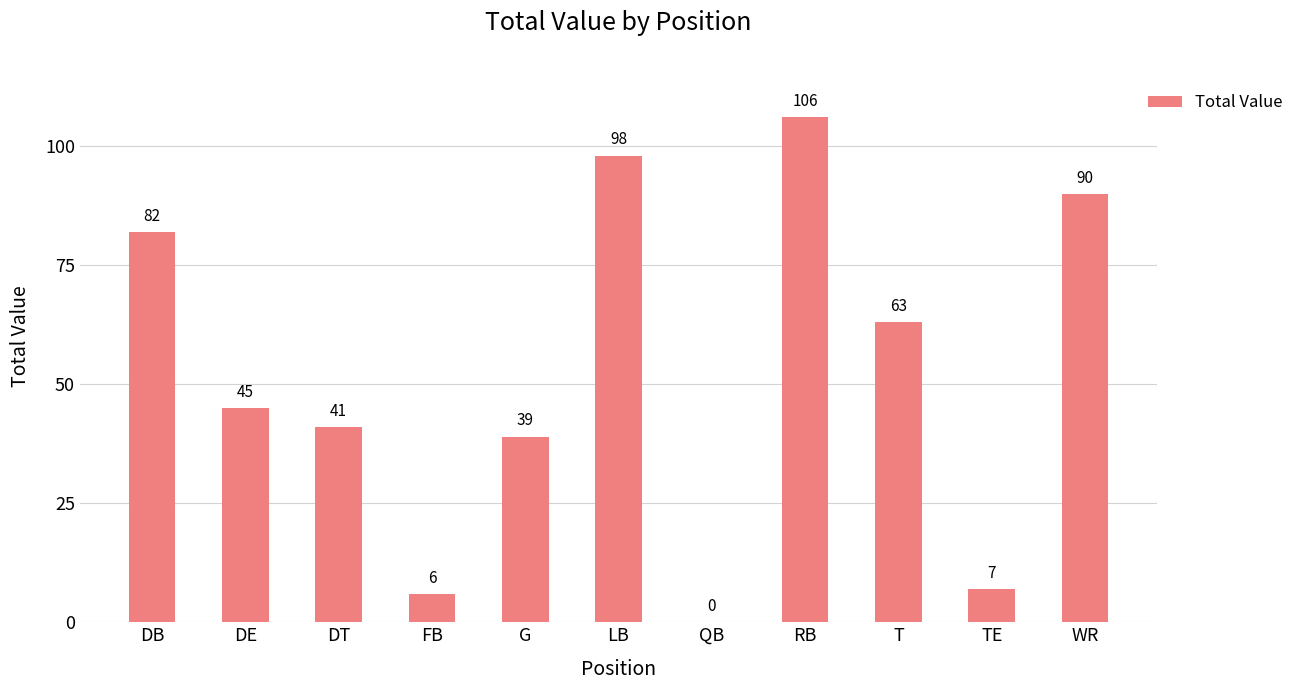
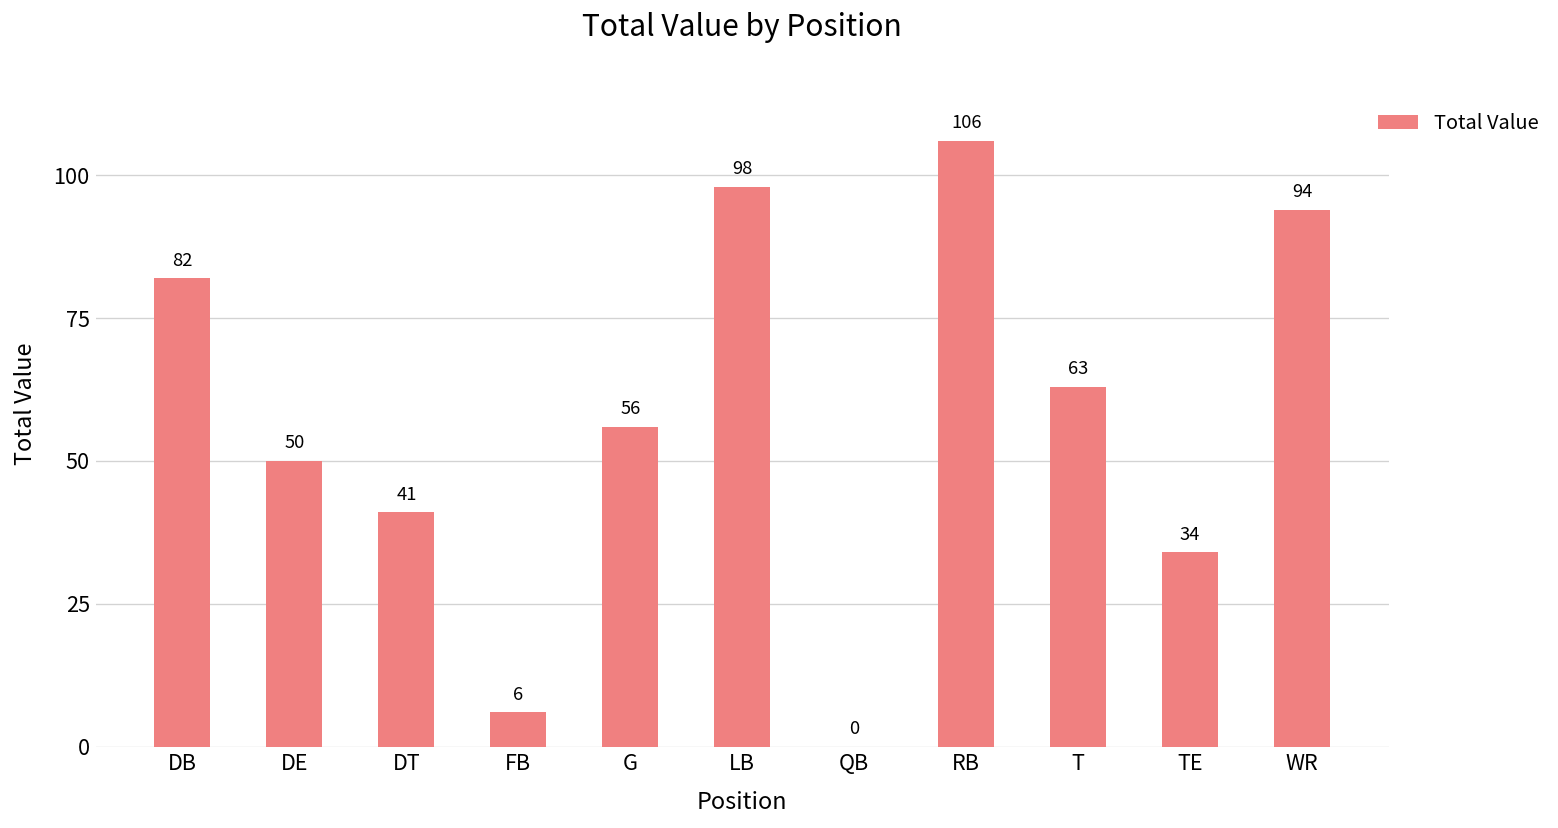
  {
    "DB": 82,
-   "DE": 45,
+   "DE": 50,
    "DT": 41,
    "FB": 6,
-   "G": 39,
+   "G": 56,
    "LB": 98,
    "QB": 0,
    "RB": 106,
    "T": 63,
-   "TE": 7,
-   "WR": 90
+   "TE": 34,
+   "WR": 94
  }
